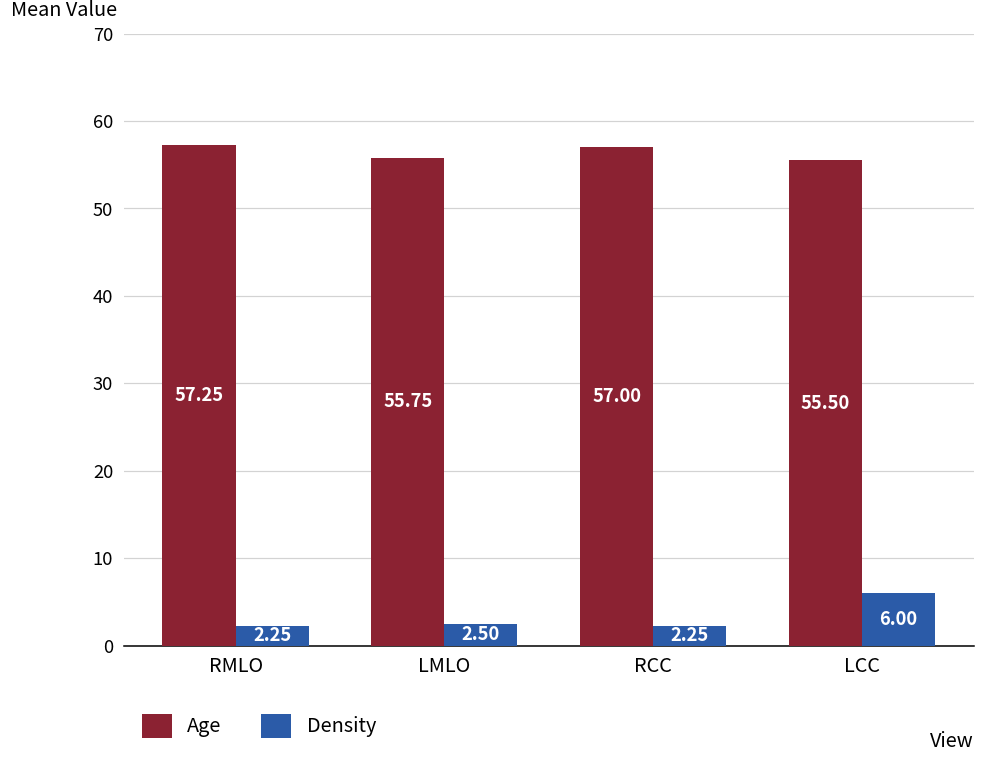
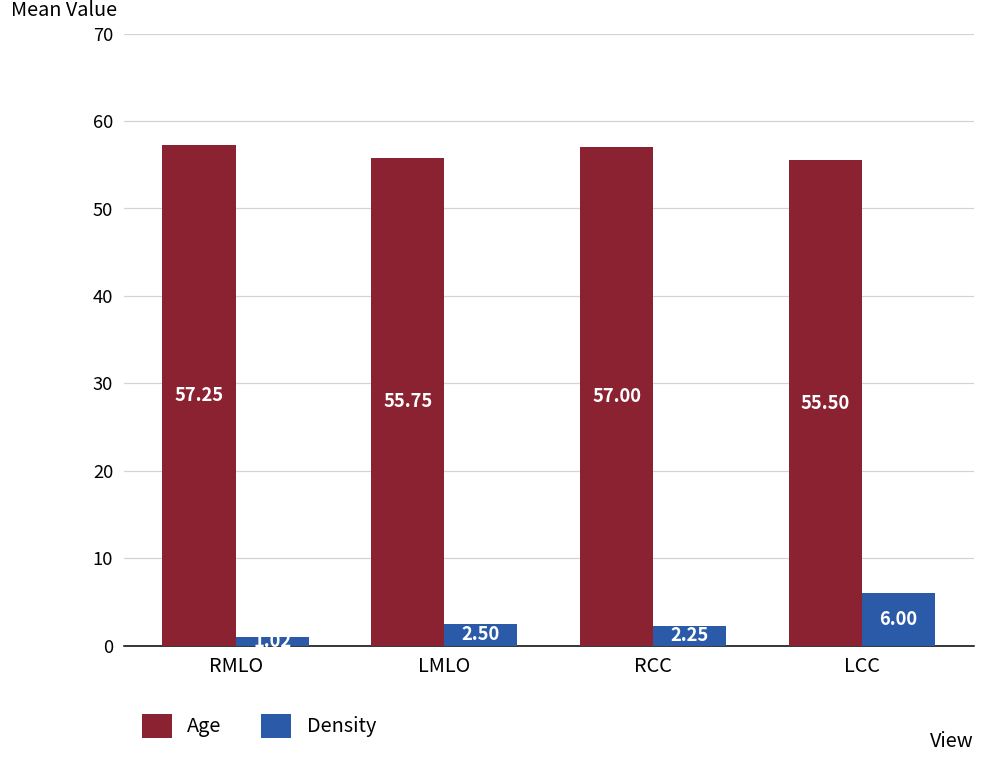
  {
    "Age": {
      "RMLO": 57.25,
      "LMLO": 55.75,
      "RCC": 57.00,
      "LCC": 55.50
    },
    "Density": {
-     "RMLO": 2
+     "RMLO": 1
    }
  }
